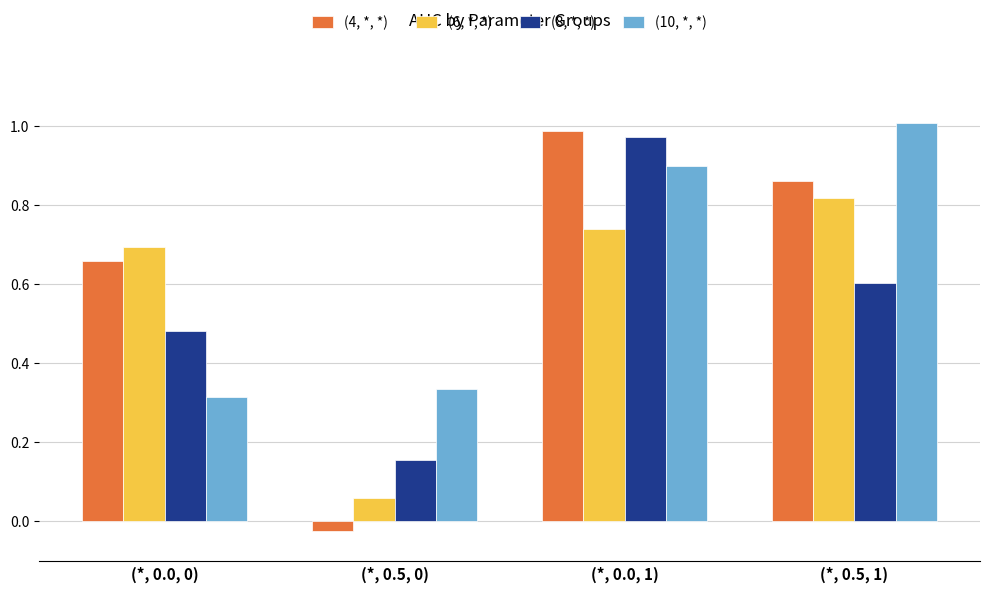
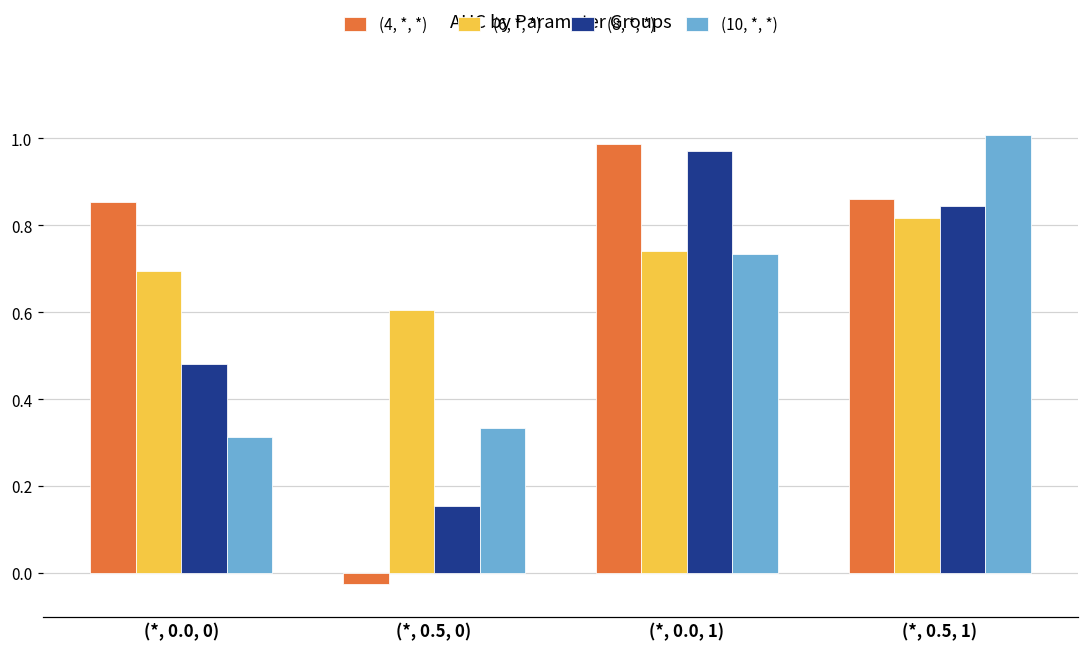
  {
    "(4, *, *)": {
-     "(*, 0.0, 0)": 0.66,
+     "(*, 0.0, 0)": 0.85,
      "(*, 0.5, 0)": -0.02,
      "(*, 0.0, 1)": 0.99,
      "(*, 0.5, 1)": 0.86
    },
    "(6, *, *)": {
      "(*, 0.0, 0)": 0.69,
-     "(*, 0.5, 0)": 0.06,
+     "(*, 0.5, 0)": 0.61,
      "(*, 0.0, 1)": 0.74,
      "(*, 0.5, 1)": 0.82
    },
    "(8, *, *)": {
      "(*, 0.0, 0)": 0.48,
      "(*, 0.5, 0)": 0.15,
      "(*, 0.0, 1)": 0.97,
-     "(*, 0.5, 1)": 0.60
+     "(*, 0.5, 1)": 0.85
    },
    "(10, *, *)": {
      "(*, 0.0, 0)": 0.31,
      "(*, 0.5, 0)": 0.33,
-     "(*, 0.0, 1)": 0.90,
+     "(*, 0.0, 1)": 0.73,
      "(*, 0.5, 1)": 1.01
    }
  }
